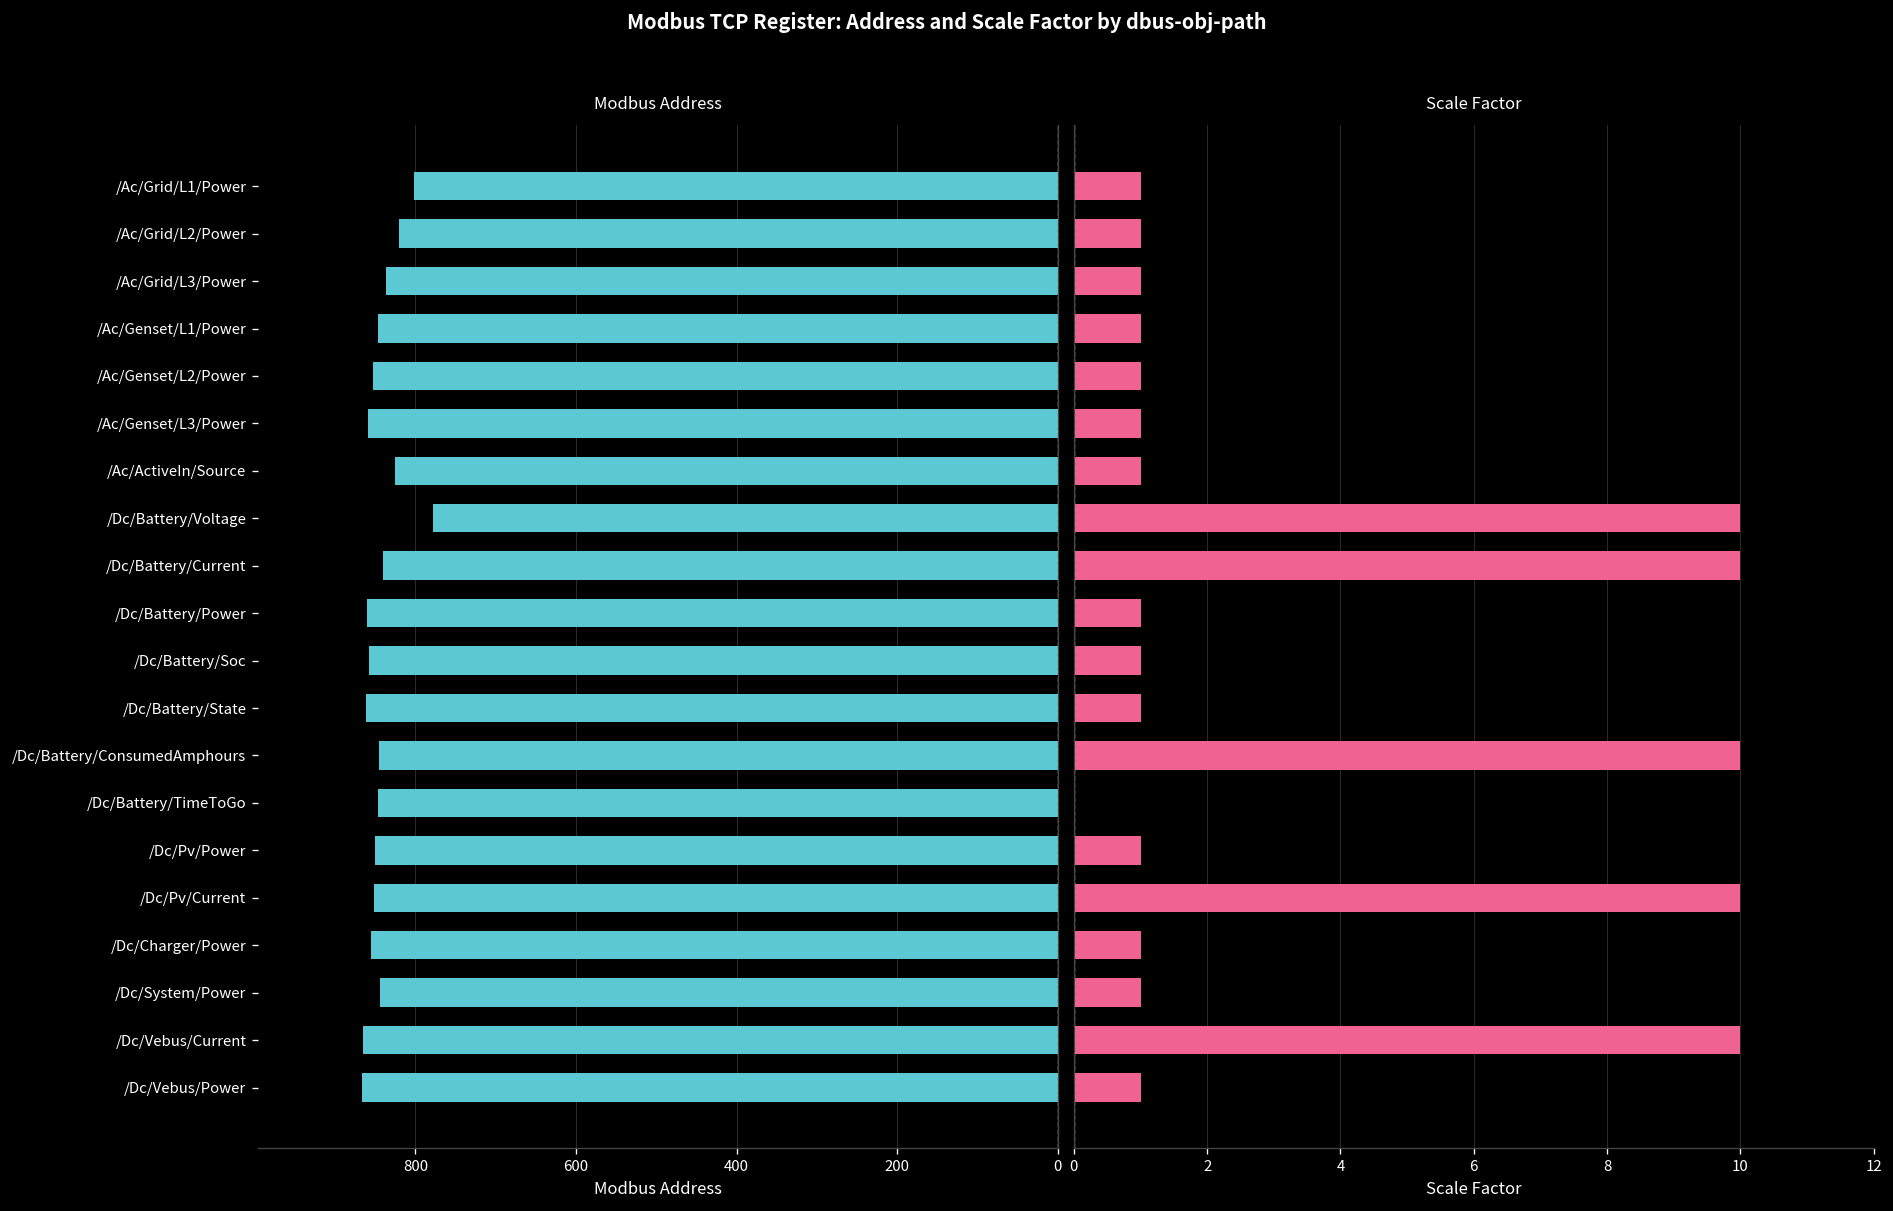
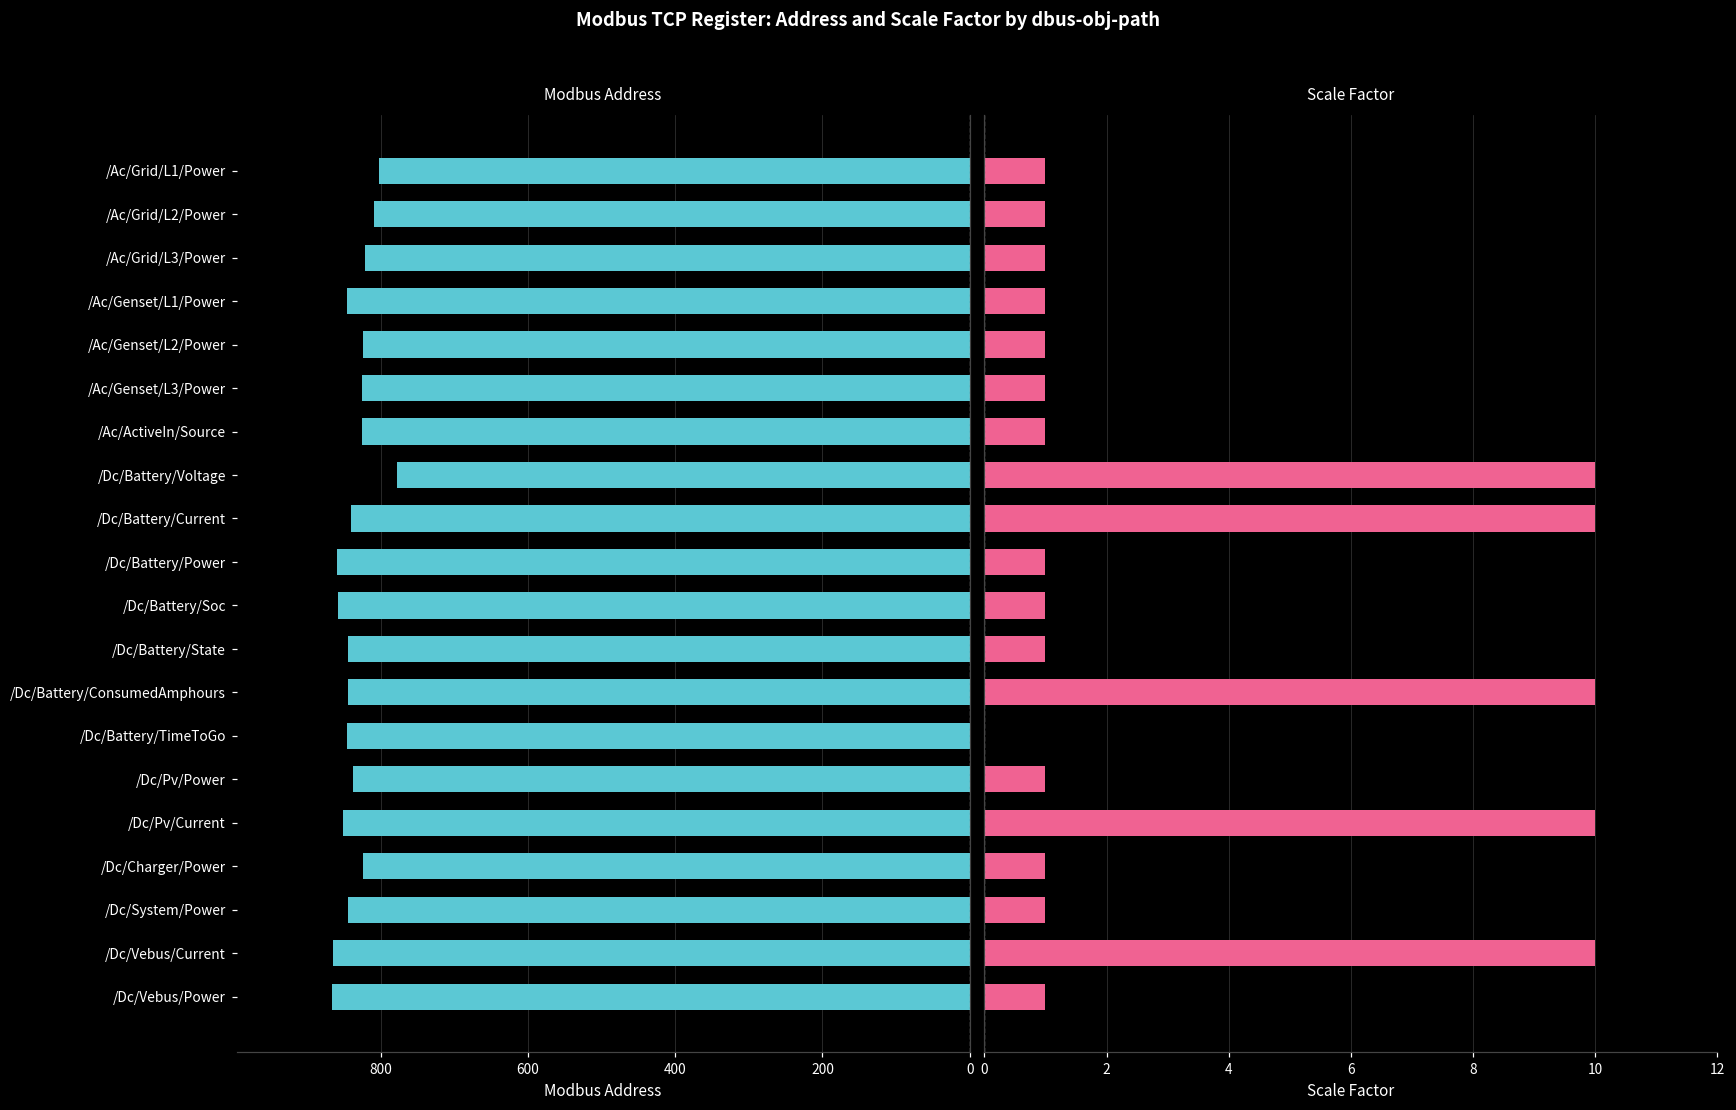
  {
    "Modbus Address": {
      "/Ac/Grid/L1/Power": 800,
-     "/Ac/Grid/L2/Power": 820,
-     "/Ac/Grid/L3/Power": 840,
+     "/Ac/Grid/L2/Power": 810,
+     "/Ac/Grid/L3/Power": 820,
      "/Ac/Genset/L1/Power": 850,
-     "/Ac/Genset/L2/Power": 850,
-     "/Ac/Genset/L3/Power": 860,
+     "/Ac/Genset/L2/Power": 820,
+     "/Ac/Genset/L3/Power": 830,
      "/Ac/ActiveIn/Source": 830,
      "/Dc/Battery/Voltage": 780,
      "/Dc/Battery/Current": 840,
      "/Dc/Battery/Power": 860,
      "/Dc/Battery/Soc": 860,
-     "/Dc/Battery/State": 860,
+     "/Dc/Battery/State": 840,
      "/Dc/Battery/ConsumedAmphours": 850,
      "/Dc/Battery/TimeToGo": 850,
-     "/Dc/Pv/Power": 850,
+     "/Dc/Pv/Power": 840,
      "/Dc/Pv/Current": 850,
-     "/Dc/Charger/Power": 860,
+     "/Dc/Charger/Power": 820,
      "/Dc/System/Power": 840,
      "/Dc/Vebus/Current": 870,
      "/Dc/Vebus/Power": 870
    }
  }
